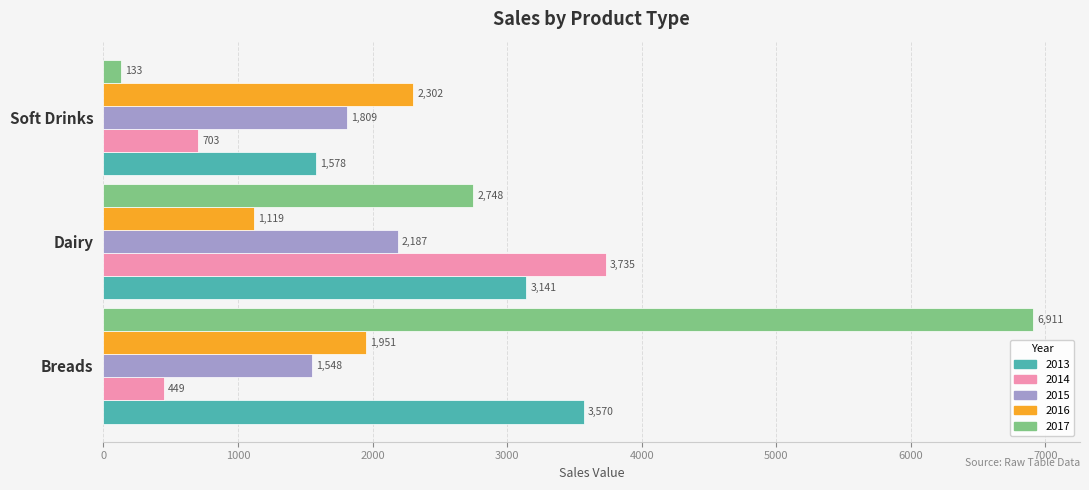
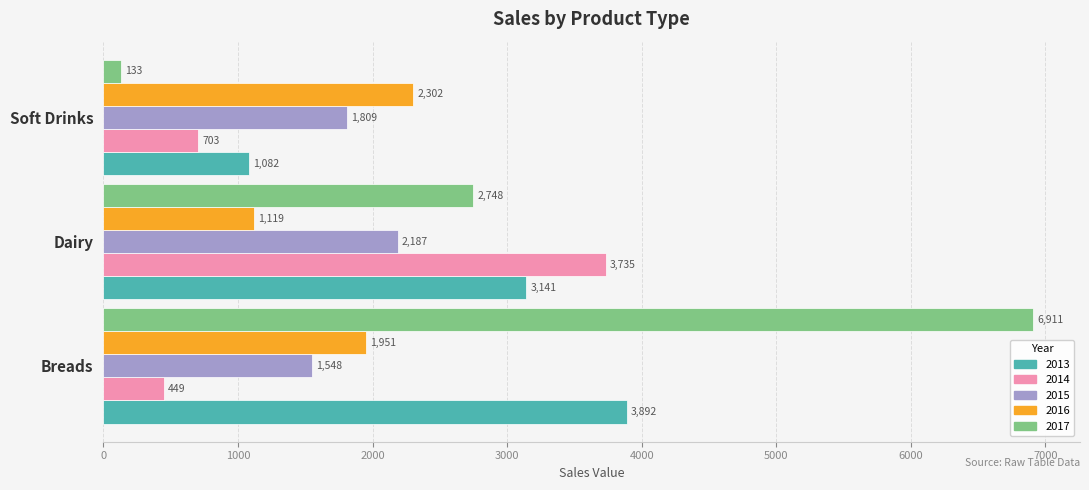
  {
    "2013": {
-     "Soft Drinks": "1,578",
+     "Soft Drinks": "1,082",
      "Dairy": "3,141",
-     "Breads": "3,570"
+     "Breads": "3,892"
    },
    "2014": {
      "Soft Drinks": "703",
      "Dairy": "3,735",
      "Breads": "449"
    },
    "2015": {
      "Soft Drinks": "1,809",
      "Dairy": "2,187",
      "Breads": "1,548"
    },
    "2016": {
      "Soft Drinks": "2,302",
      "Dairy": "1,119",
      "Breads": "1,951"
    },
    "2017": {
      "Soft Drinks": "133",
      "Dairy": "2,748",
      "Breads": "6,911"
    }
  }
